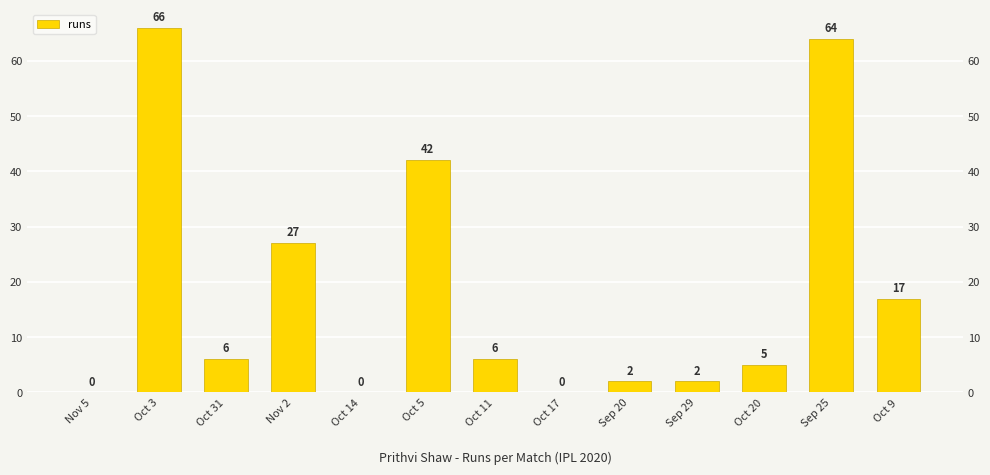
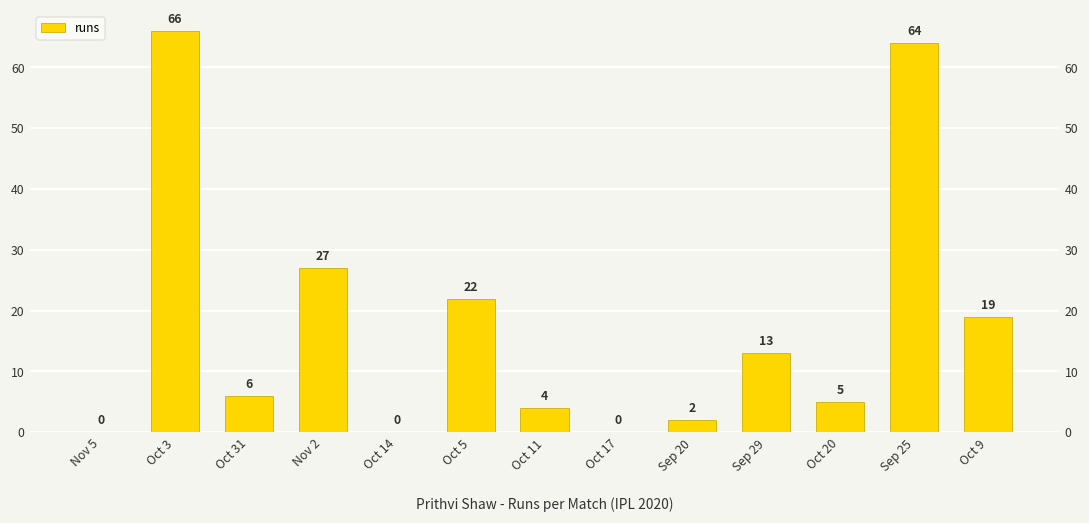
  {
    "Nov 5": 0,
    "Oct 3": 66,
    "Oct 31": 6,
    "Nov 2": 27,
    "Oct 14": 0,
-   "Oct 5": 42,
-   "Oct 11": 6,
+   "Oct 5": 22,
+   "Oct 11": 4,
    "Oct 17": 0,
    "Sep 20": 2,
-   "Sep 29": 2,
+   "Sep 29": 13,
    "Oct 20": 5,
    "Sep 25": 64,
-   "Oct 9": 17
+   "Oct 9": 19
  }
